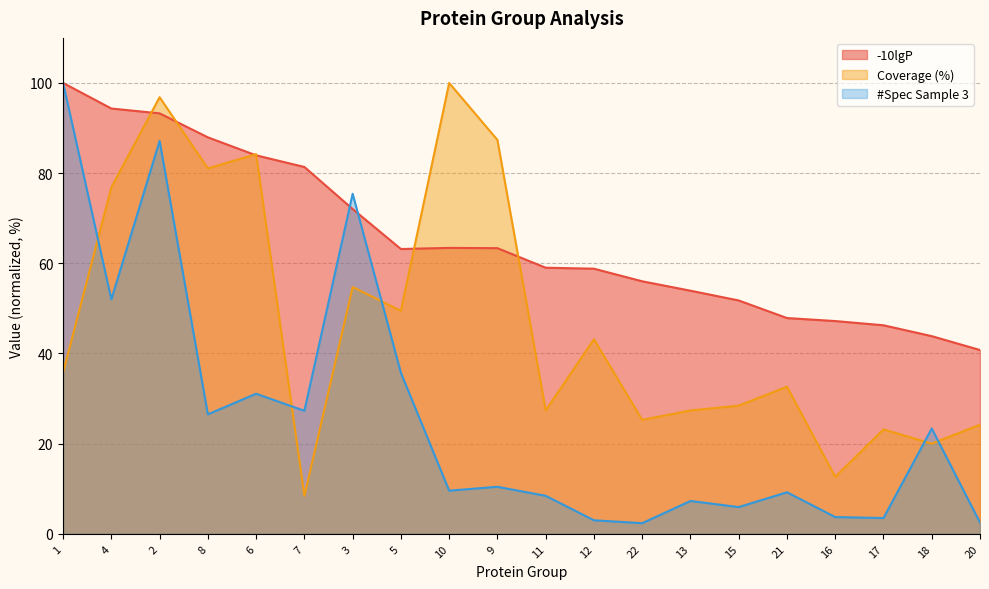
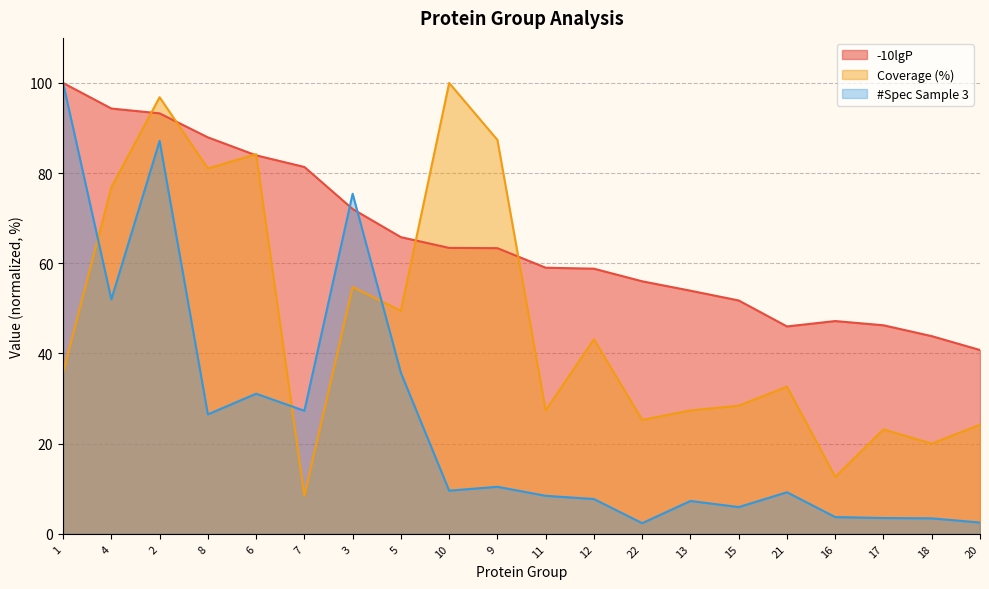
  {
    "-10lgP": {
      "4": 94,
      "2": 93,
      "8": 88,
      "7": 81,
      "3": 72,
-     "5": 63,
+     "5": 66,
      "10": 63,
      "9": 63,
      "11": 59,
      "12": 59,
      "22": 56,
      "13": 54,
      "15": 52,
-     "21": 48,
+     "21": 46,
      "16": 47,
      "17": 46,
      "18": 44,
      "20": 41
    },
    "Coverage (%)": {
      "1": 36,
      "4": 77,
      "2": 97,
      "8": 81,
      "7": 8,
      "3": 55,
      "5": 49,
      "10": 100,
      "9": 87,
      "11": 27,
      "12": 43,
      "22": 25,
      "13": 27,
      "15": 28,
      "21": 33,
      "16": 13,
      "17": 23,
      "18": 20,
      "20": 24
    },
    "#Spec Sample 3": {
      "4": 52,
      "2": 87,
      "8": 27,
      "6": 31,
      "7": 27,
      "3": 75,
      "5": 36,
      "10": 10,
      "9": 10,
      "11": 8,
-     "12": 3,
+     "12": 8,
      "22": 2,
      "13": 7,
      "15": 6,
      "21": 9,
      "16": 4,
      "17": 4,
-     "18": 23,
+     "18": 3,
      "20": 3
    }
  }
